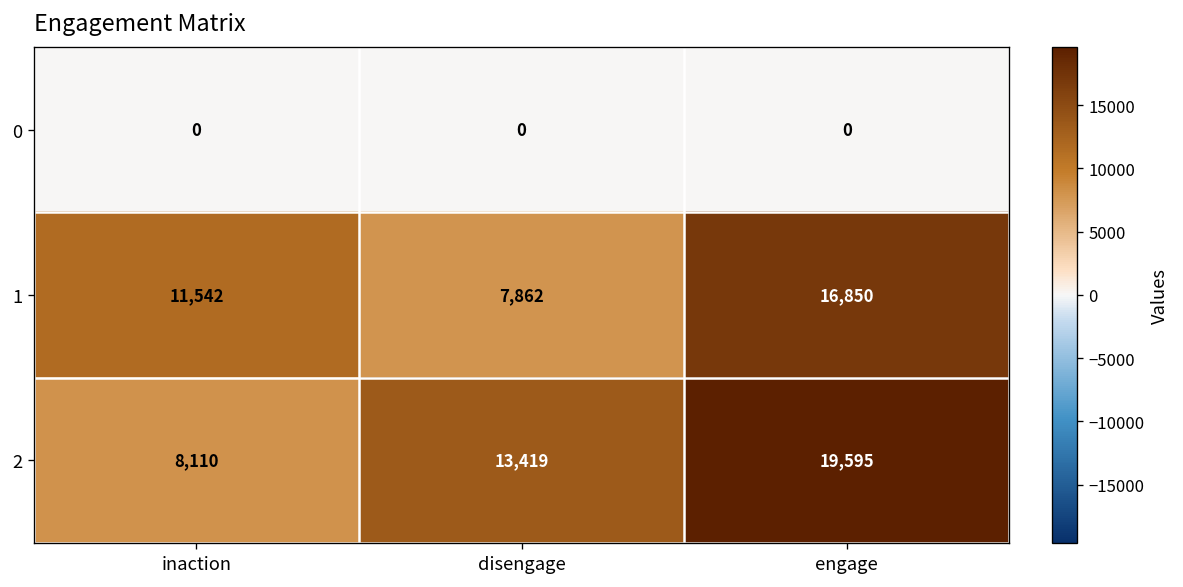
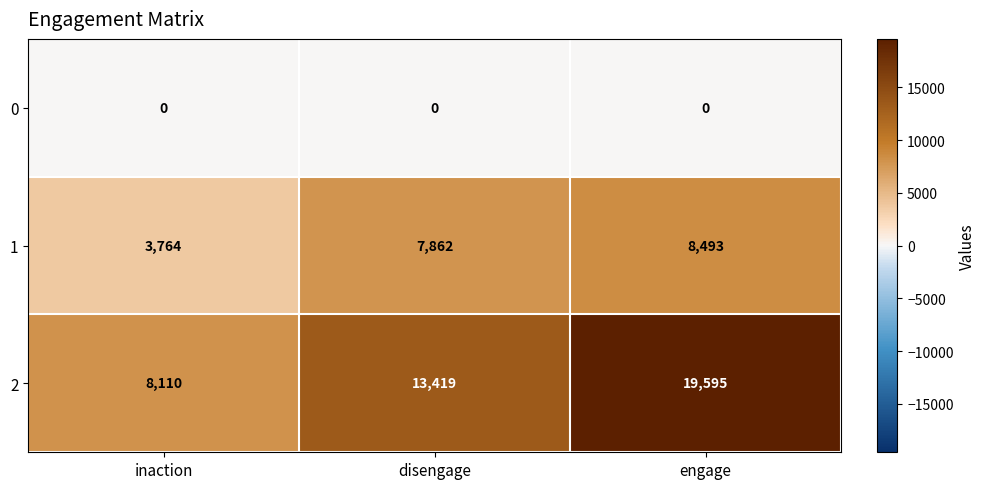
  {
    "0": {
      "inaction": "0",
      "disengage": "0",
      "engage": "0"
    },
    "1": {
-     "inaction": "11,542",
+     "inaction": "3,764",
      "disengage": "7,862",
-     "engage": "16,850"
+     "engage": "8,493"
    },
    "2": {
      "inaction": "8,110",
      "disengage": "13,419",
      "engage": "19,595"
    }
  }
